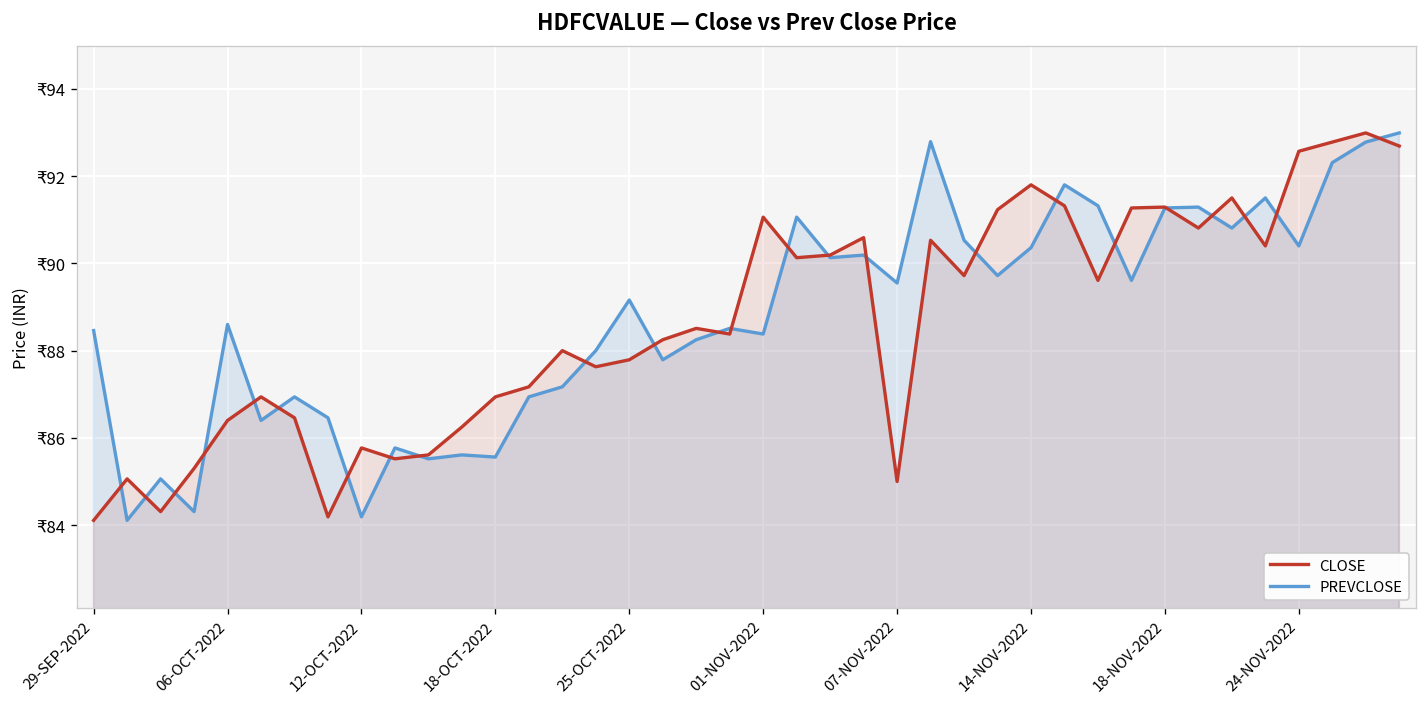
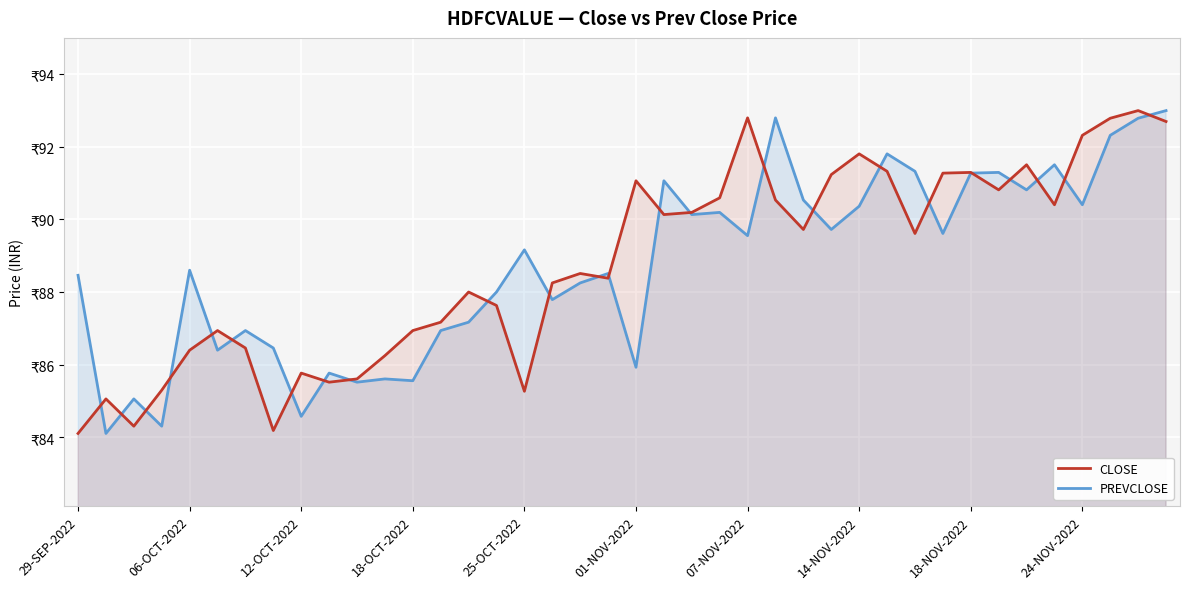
  {
    "CLOSE": {
      "29-SEP-2022": "₹84.1",
      "06-OCT-2022": "₹86.4",
      "12-OCT-2022": "₹85.8",
      "18-OCT-2022": "₹86.9",
-     "25-OCT-2022": "₹87.8",
+     "25-OCT-2022": "₹85.3",
      "01-NOV-2022": "₹91.1",
-     "07-NOV-2022": "₹85.0",
+     "07-NOV-2022": "₹92.8",
      "14-NOV-2022": "₹91.8",
-     "24-NOV-2022": "₹92.6"
+     "24-NOV-2022": "₹92.3"
    },
    "PREVCLOSE": {
      "29-SEP-2022": "₹88.5",
      "06-OCT-2022": "₹88.6",
-     "12-OCT-2022": "₹84.2",
+     "12-OCT-2022": "₹84.6",
      "18-OCT-2022": "₹85.6",
      "25-OCT-2022": "₹89.2",
-     "01-NOV-2022": "₹88.4",
+     "01-NOV-2022": "₹85.9",
      "07-NOV-2022": "₹89.6",
      "14-NOV-2022": "₹90.4",
      "24-NOV-2022": "₹90.4"
    }
  }
